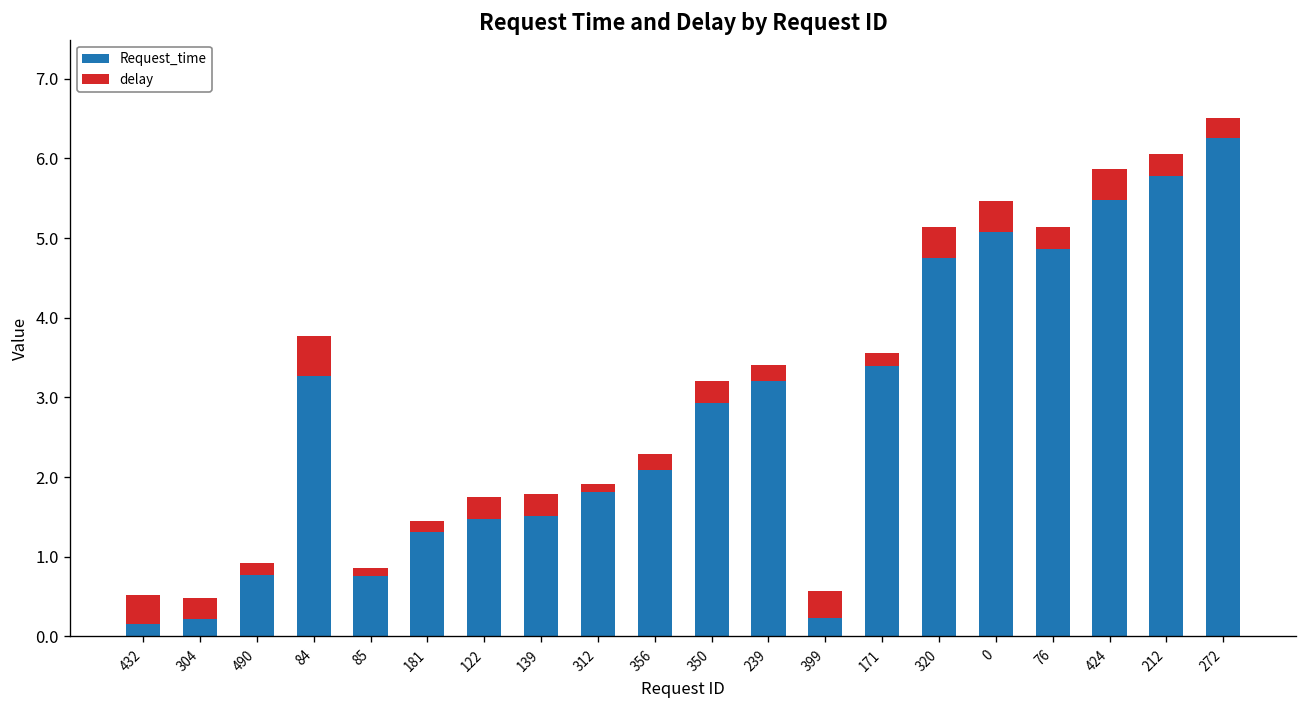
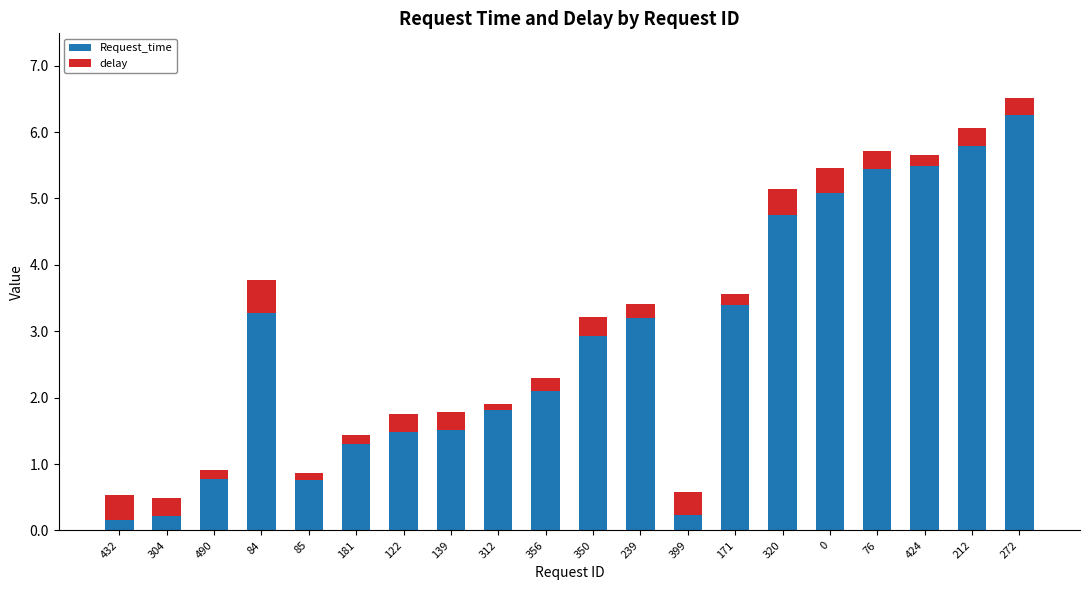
  {
    "Request_time": {
      "432": 0.2,
      "304": 0.2,
      "490": 0.8,
      "84": 3.3,
      "85": 0.8,
      "181": 1.3,
      "122": 1.5,
      "139": 1.5,
      "312": 1.8,
      "356": 2.1,
      "350": 2.9,
      "239": 3.2,
      "399": 0.2,
      "171": 3.4,
      "320": 4.8,
      "0": 5.1,
-     "76": 4.9,
+     "76": 5.4,
      "424": 5.5,
      "212": 5.8,
      "272": 6.3
    },
    "delay": {
      "432": 0.4,
      "304": 0.3,
      "490": 0.1,
      "84": 0.5,
      "85": 0.1,
      "181": 0.1,
      "122": 0.3,
      "139": 0.3,
      "312": 0.1,
      "356": 0.2,
      "350": 0.3,
      "239": 0.2,
      "399": 0.3,
      "171": 0.2,
      "320": 0.4,
      "0": 0.4,
      "76": 0.3,
-     "424": 0.4,
+     "424": 0.2,
      "212": 0.3,
      "272": 0.3
    }
  }
